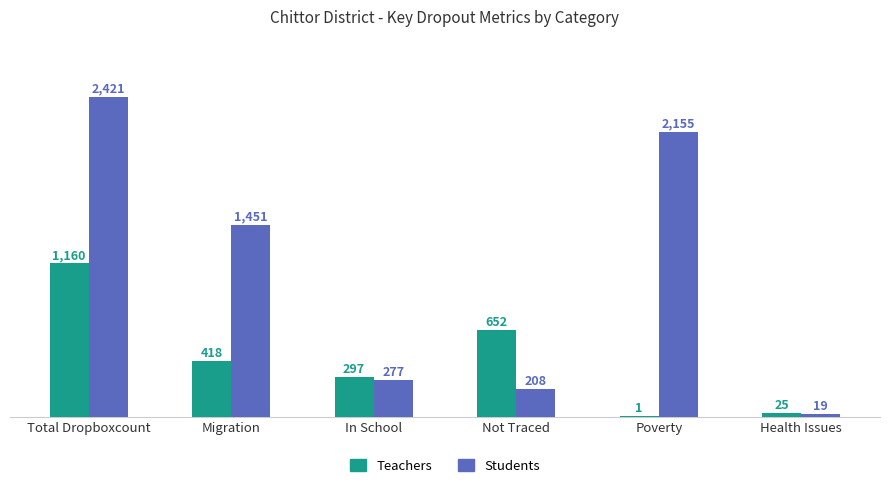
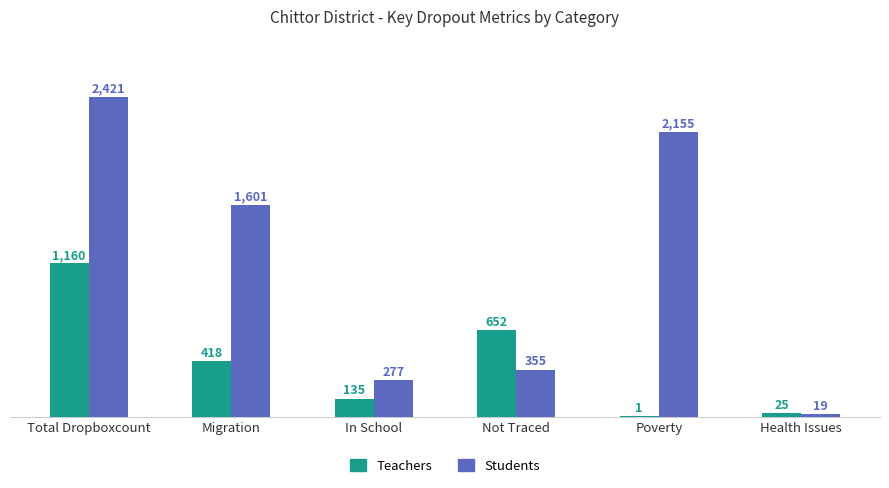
  {
    "Teachers": {
      "Total Dropboxcount": "1,160",
      "Migration": "418",
-     "In School": "297",
+     "In School": "135",
      "Not Traced": "652",
      "Poverty": "1",
      "Health Issues": "25"
    },
    "Students": {
      "Total Dropboxcount": "2,421",
-     "Migration": "1,451",
+     "Migration": "1,601",
      "In School": "277",
-     "Not Traced": "208",
+     "Not Traced": "355",
      "Poverty": "2,155",
      "Health Issues": "19"
    }
  }
